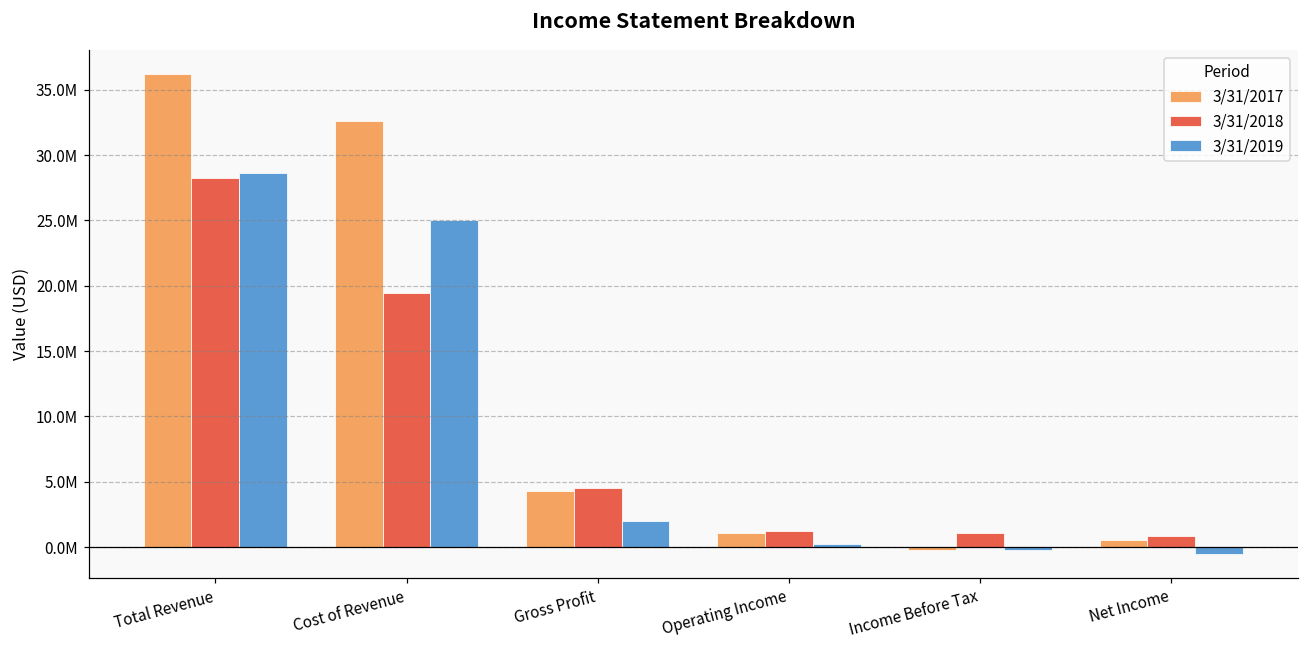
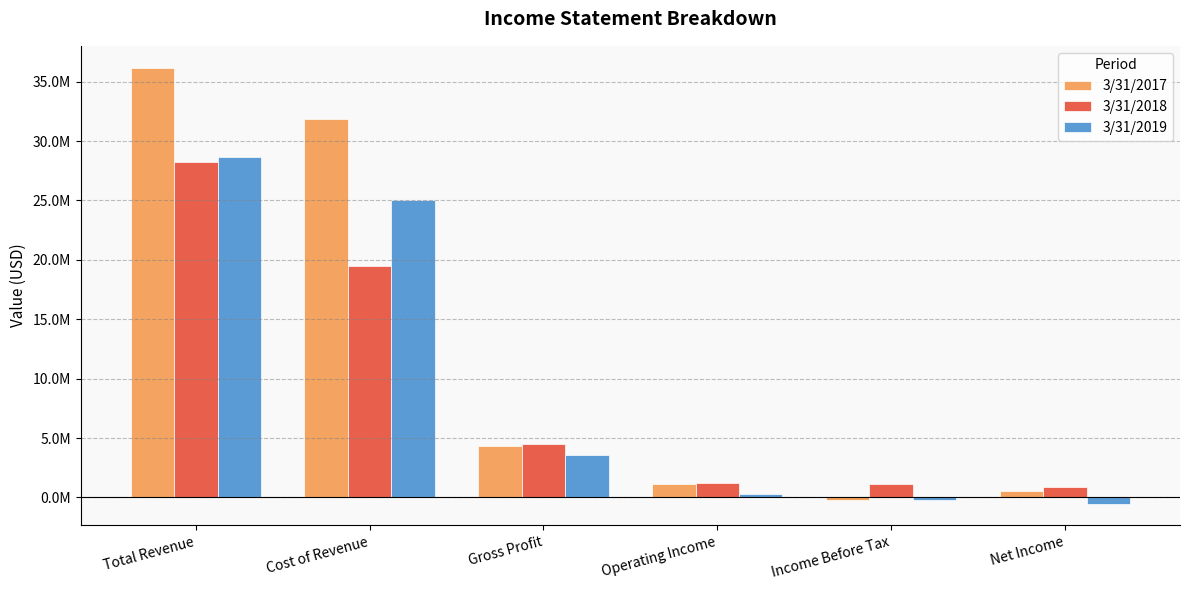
  {
    "3/31/2017": {
      "Total Revenue": 36200000,
-     "Cost of Revenue": 32600000,
+     "Cost of Revenue": 31800000,
      "Gross Profit": 4300000,
      "Operating Income": 1100000,
      "Income Before Tax": -200000,
      "Net Income": 500000
    },
    "3/31/2018": {
      "Total Revenue": 28200000,
      "Cost of Revenue": 19500000,
      "Gross Profit": 4500000,
      "Operating Income": 1300000,
      "Income Before Tax": 1100000,
      "Net Income": 800000
    },
    "3/31/2019": {
      "Total Revenue": 28600000,
      "Cost of Revenue": 25000000,
-     "Gross Profit": 2000000,
+     "Gross Profit": 3600000,
      "Operating Income": 300000,
      "Income Before Tax": -200000,
      "Net Income": -500000
    }
  }
